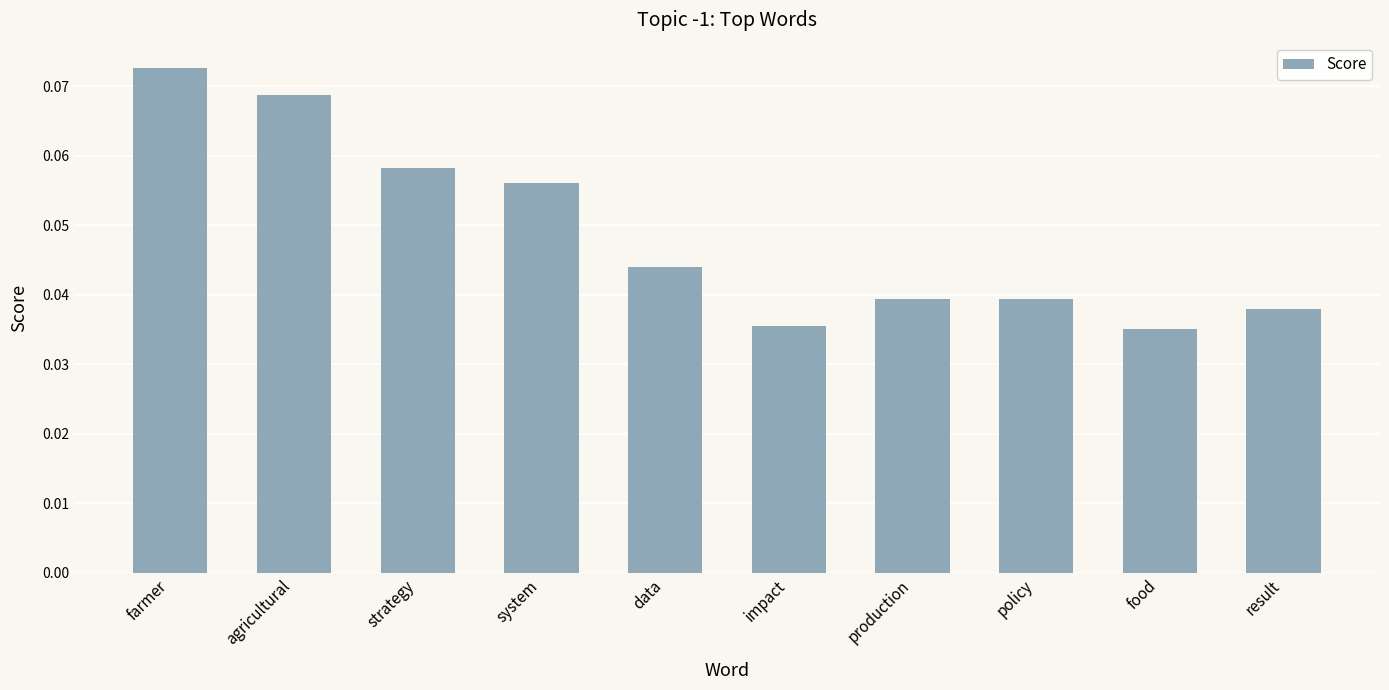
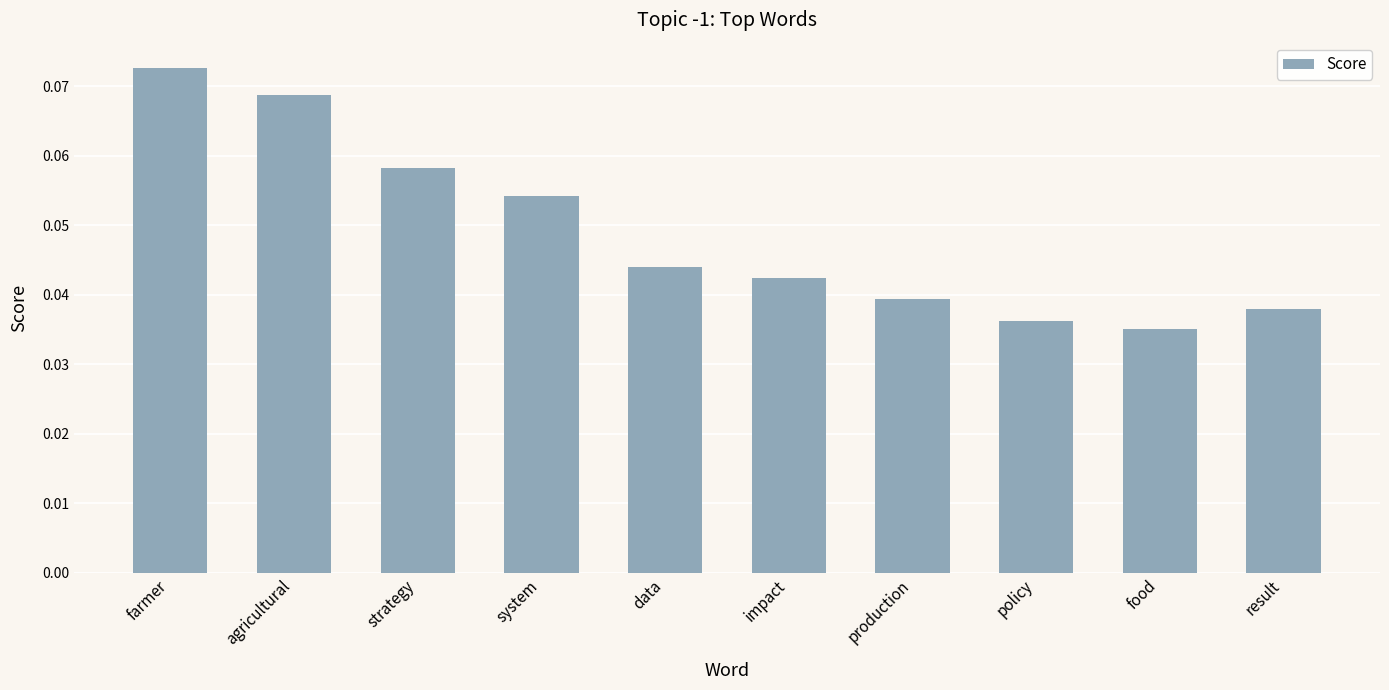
  {
    "farmer": 0.073,
    "agricultural": 0.069,
    "strategy": 0.058,
-   "system": 0.056,
+   "system": 0.054,
    "data": 0.044,
-   "impact": 0.035,
+   "impact": 0.042,
    "production": 0.039,
-   "policy": 0.039,
+   "policy": 0.036,
    "food": 0.035,
    "result": 0.038
  }
